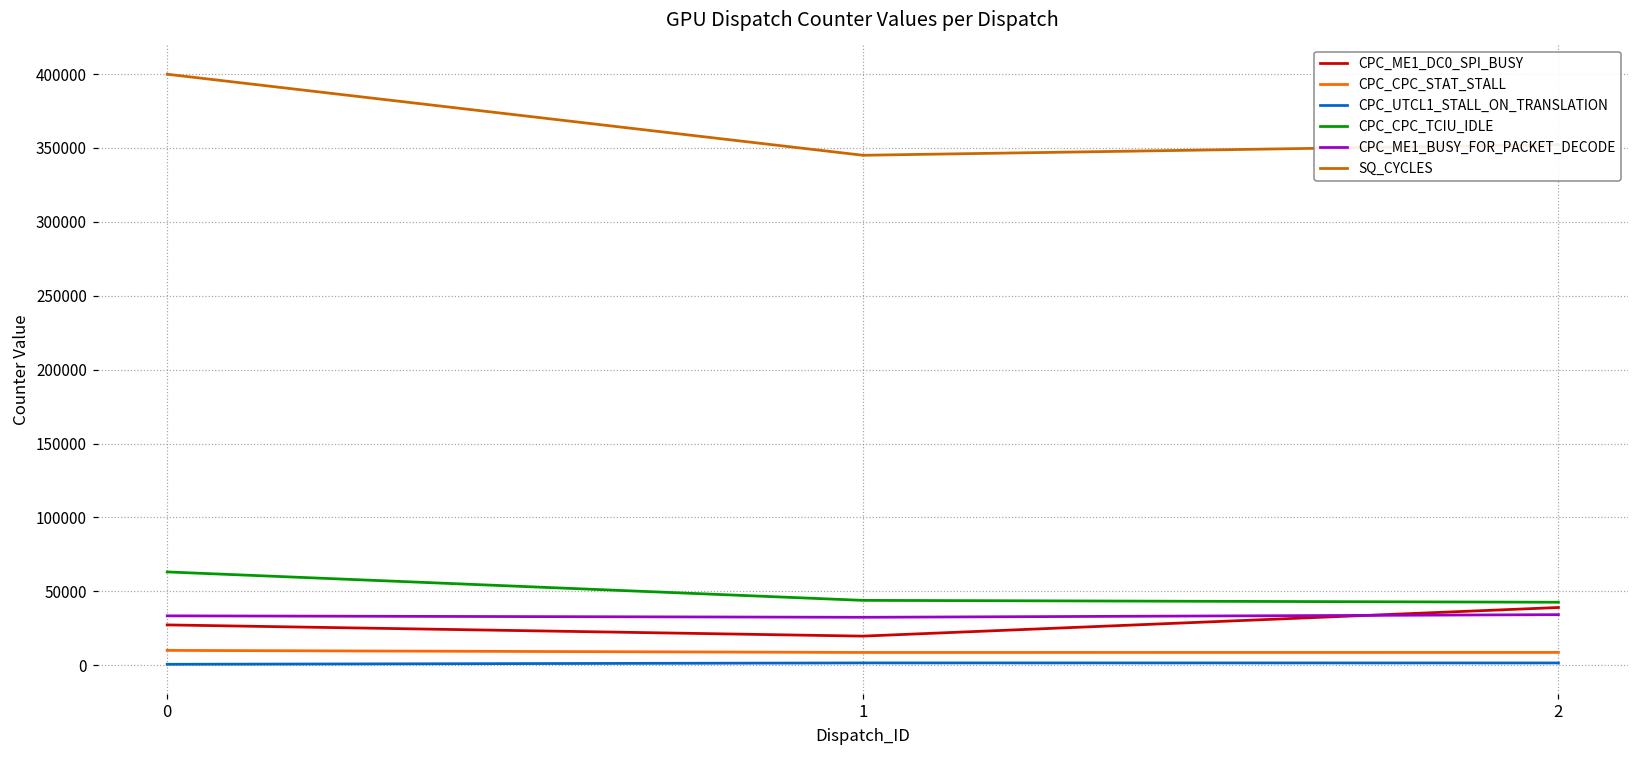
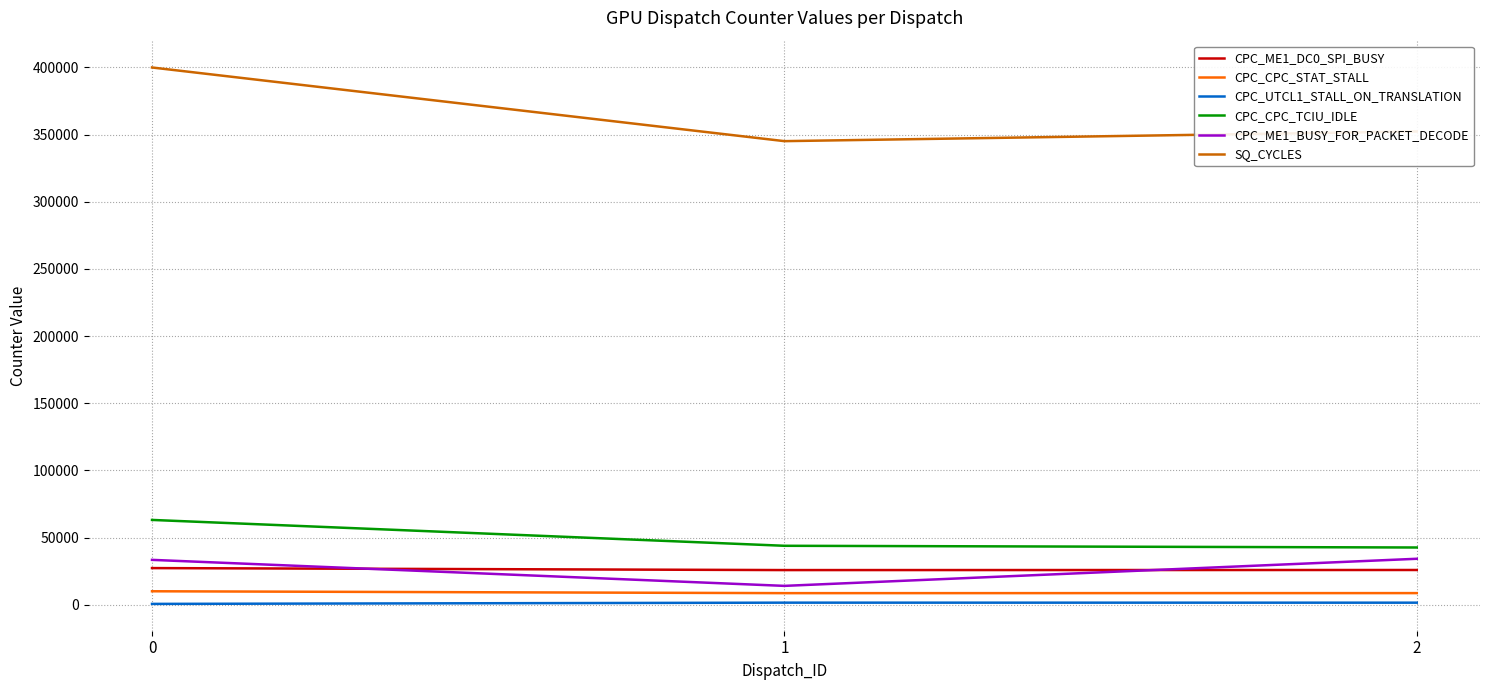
  {
    "CPC_ME1_DC0_SPI_BUSY": {
      "0": 27000,
-     "1": 20000,
-     "2": 39000
+     "1": 26000,
+     "2": 26000
    },
    "CPC_UTCL1_STALL_ON_TRANSLATION": {
      "0": 1000,
      "1": 2000,
      "2": 2000
    },
    "CPC_CPC_TCIU_IDLE": {
      "0": 63000,
      "1": 44000,
      "2": 43000
    },
    "CPC_ME1_BUSY_FOR_PACKET_DECODE": {
      "0": 33000,
-     "1": 32000,
+     "1": 14000,
      "2": 34000
    }
  }
